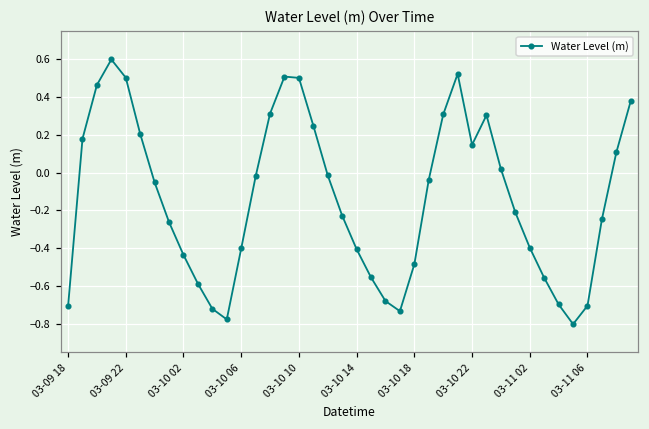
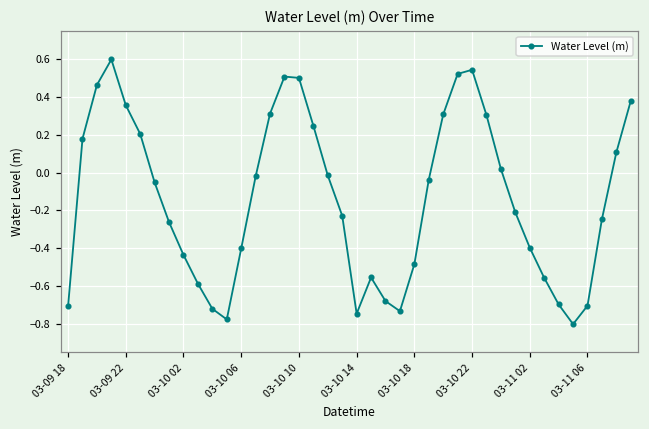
  {
    "03-09 18": -0.71,
-   "03-09 22": 0.50,
+   "03-09 22": 0.36,
    "03-10 02": -0.44,
    "03-10 06": -0.40,
    "03-10 10": 0.50,
-   "03-10 14": -0.41,
+   "03-10 14": -0.75,
    "03-10 18": -0.49,
-   "03-10 22": 0.15,
+   "03-10 22": 0.54,
    "03-11 02": -0.40,
    "03-11 06": -0.71
  }
